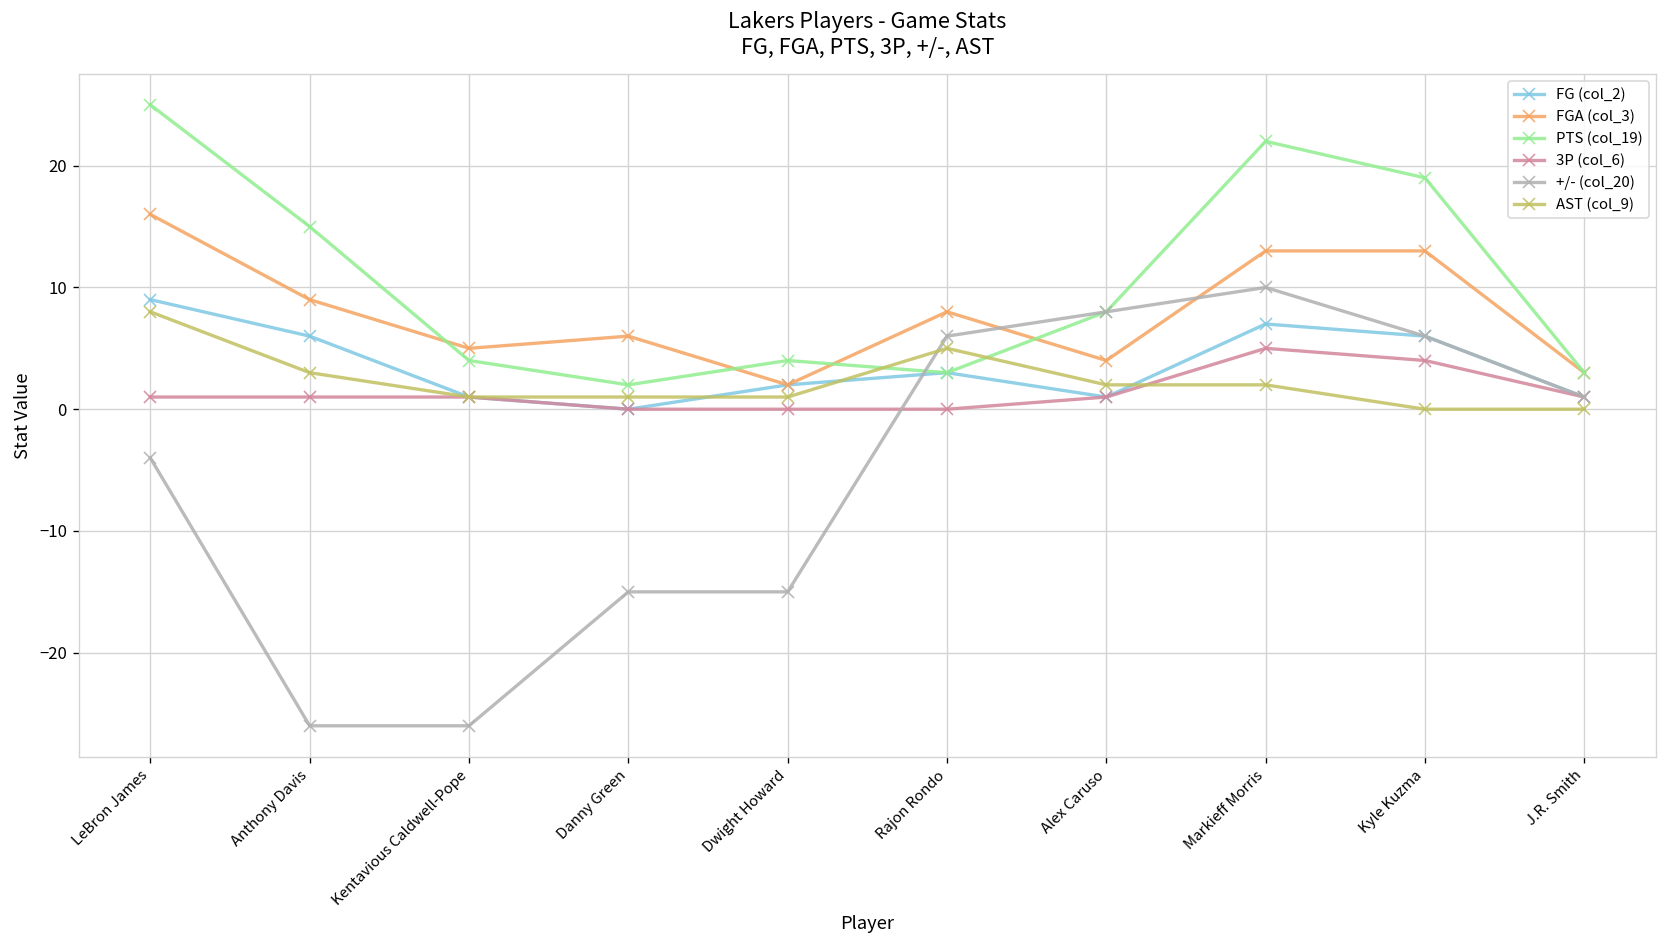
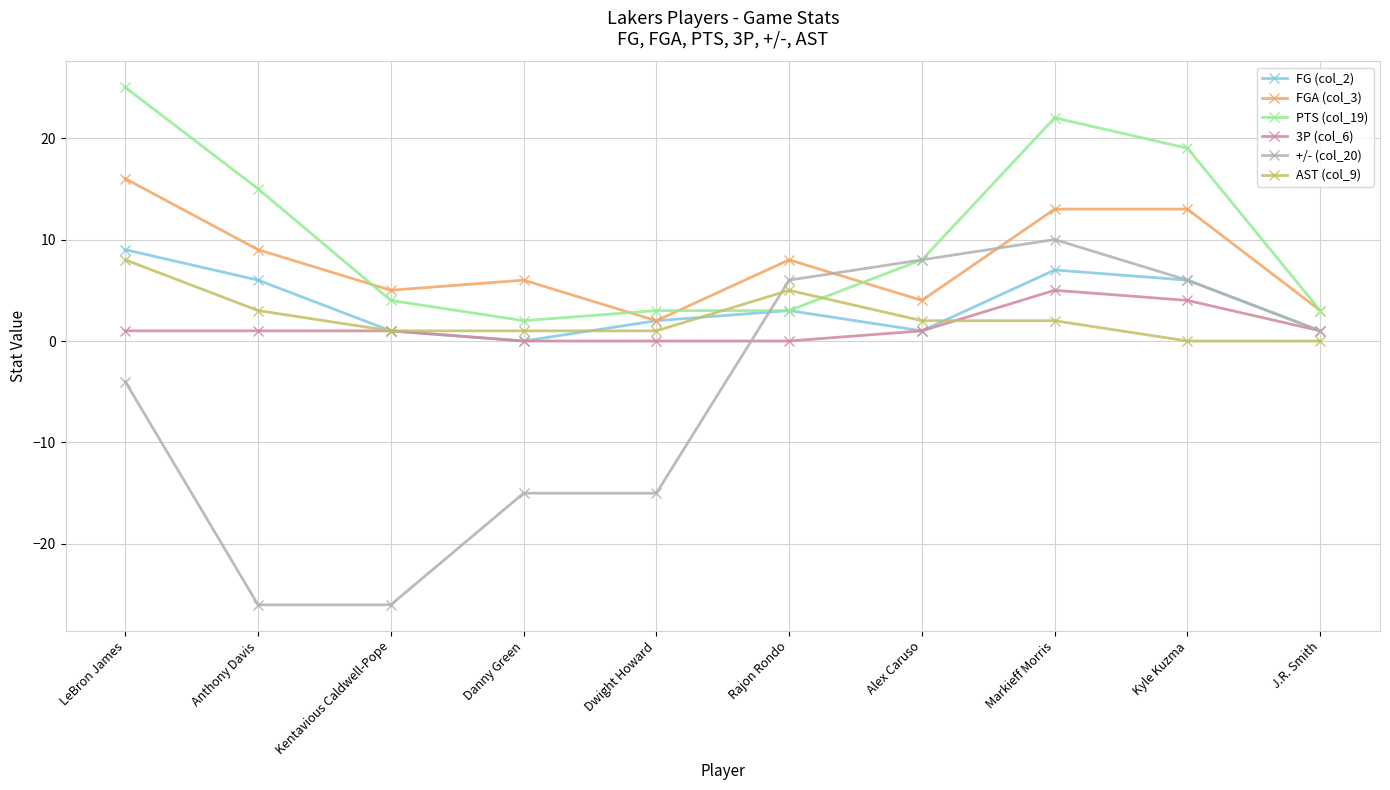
  {
    "FG (col_2)": {
      "LeBron James": 9,
      "Anthony Davis": 6,
      "Markieff Morris": 7
    },
    "PTS (col_19)": {
      "LeBron James": 25,
      "Anthony Davis": 15,
      "Kentavious Caldwell-Pope": 4,
      "Danny Green": 2,
-     "Dwight Howard": 4,
+     "Dwight Howard": 3,
      "Markieff Morris": 22,
      "Kyle Kuzma": 19
    }
  }
